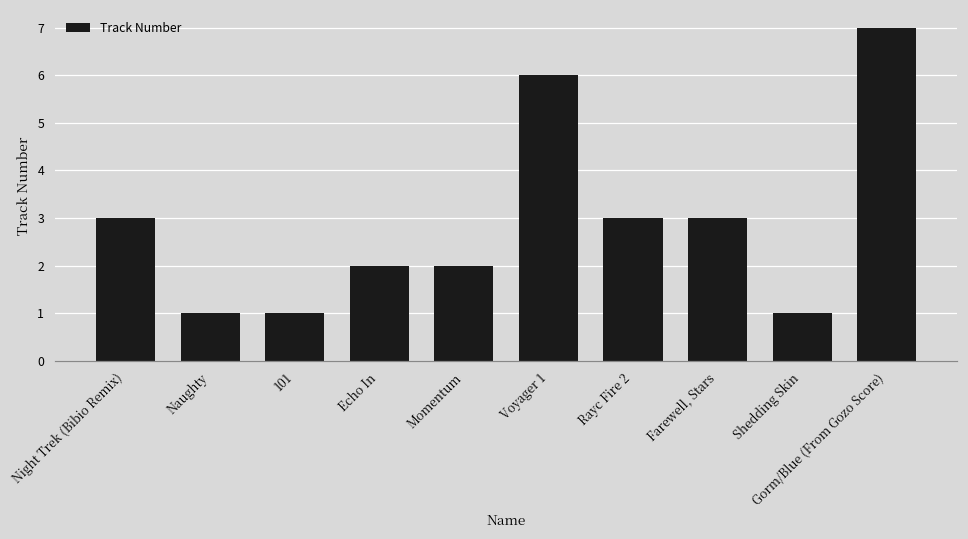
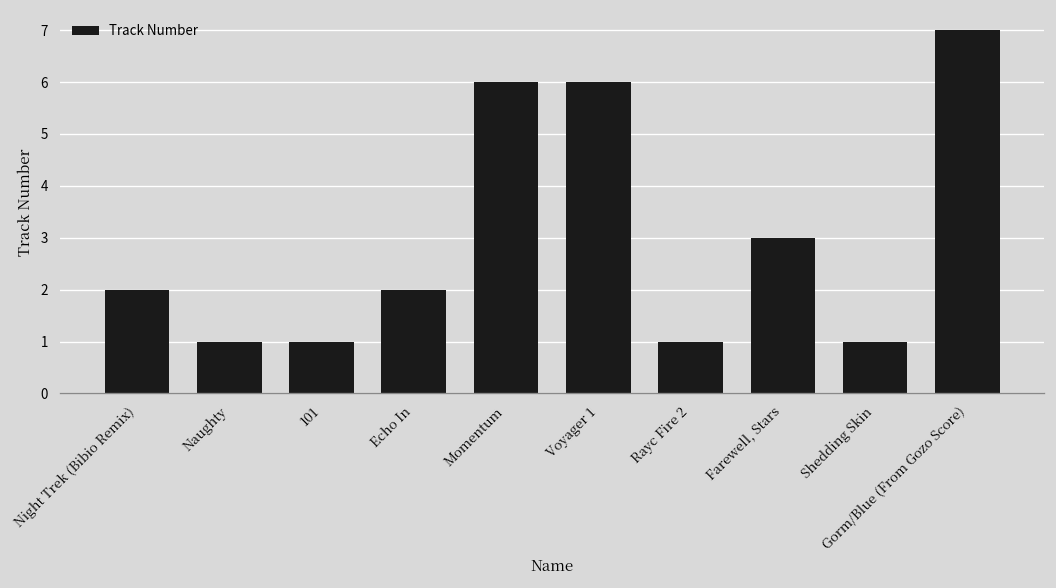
  {
-   "Night Trek (Bibio Remix)": 3,
+   "Night Trek (Bibio Remix)": 2,
    "Naughty": 1,
    "101": 1,
    "Echo In": 2,
-   "Momentum": 2,
+   "Momentum": 6,
    "Voyager 1": 6,
-   "Rayc Fire 2": 3,
+   "Rayc Fire 2": 1,
    "Farewell, Stars": 3,
    "Shedding Skin": 1,
    "Gorm/Blue (From Gozo Score)": 7
  }
